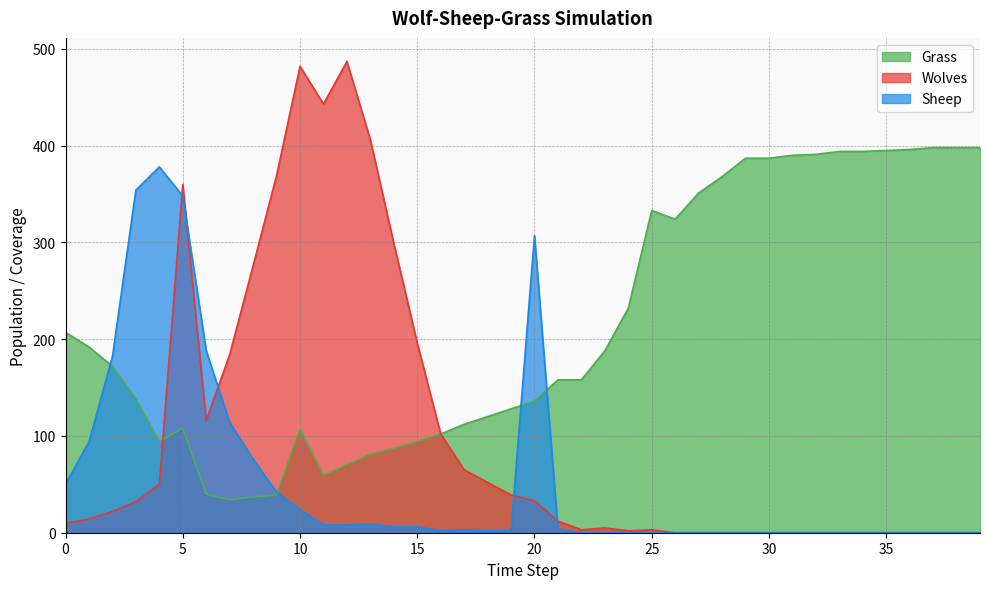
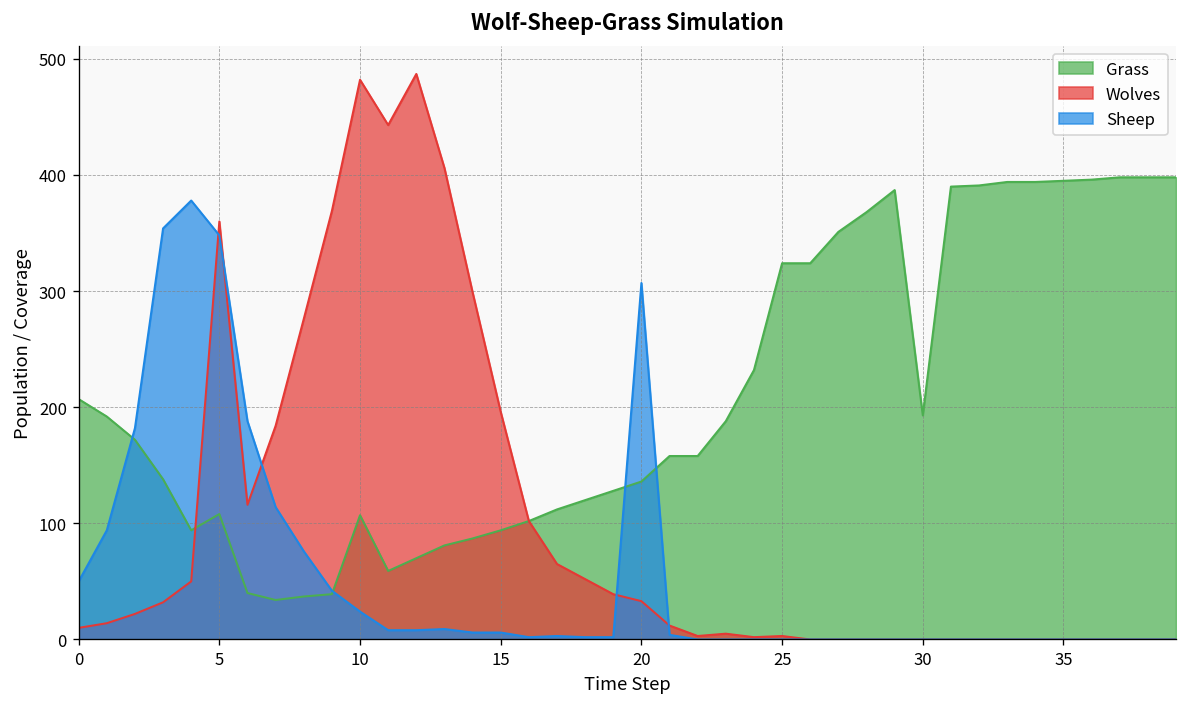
  {
    "Grass": {
      "0": 210,
      "5": 110,
      "10": 110,
      "15": 90,
      "20": 140,
-     "25": 330,
-     "30": 390,
+     "25": 320,
+     "30": 190,
      "35": 400
    },
    "Wolves": {
      "0": 10,
      "5": 360,
      "10": 480,
      "15": 200,
      "20": 30,
      "25": 0
    },
    "Sheep": {
      "0": 50,
      "5": 350,
      "10": 20,
      "15": 10,
      "20": 310,
      "25": 0
    }
  }
